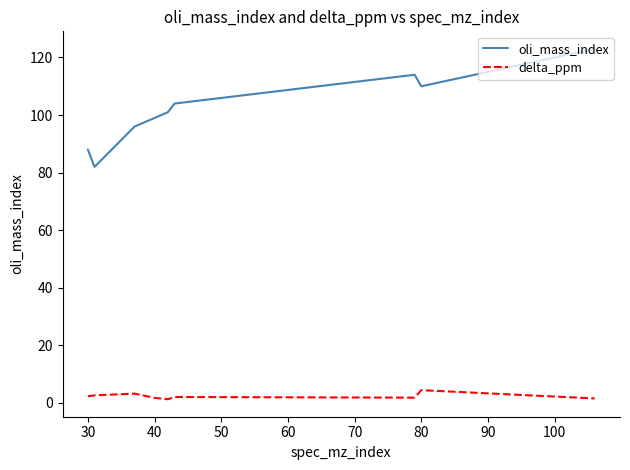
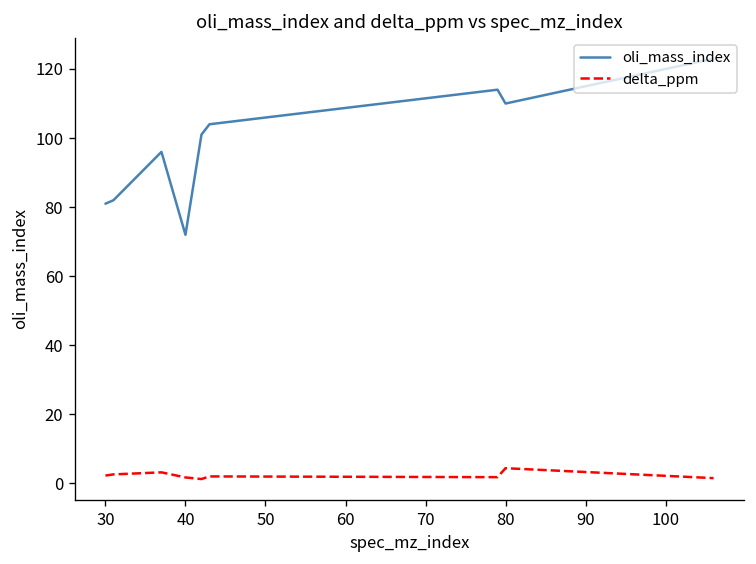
  {
    "oli_mass_index": {
-     "30": 88,
-     "40": 99,
+     "30": 81,
+     "40": 72,
      "80": 110
    },
    "delta_ppm": {
      "30": 2,
      "40": 2,
      "80": 4
    }
  }
